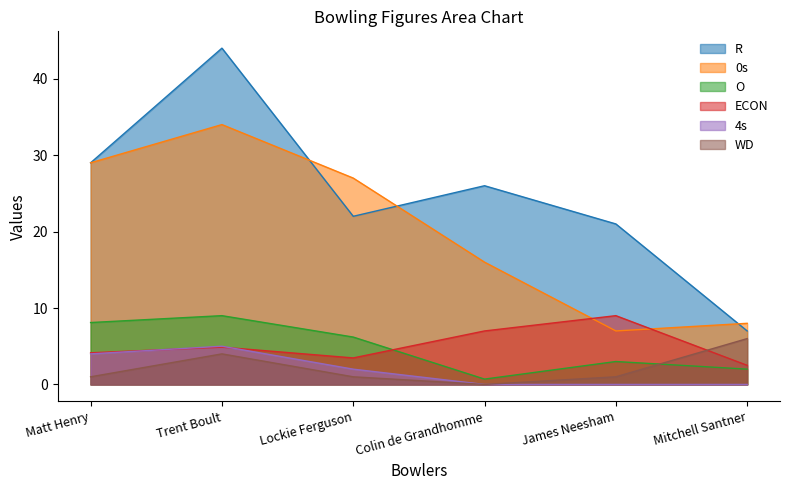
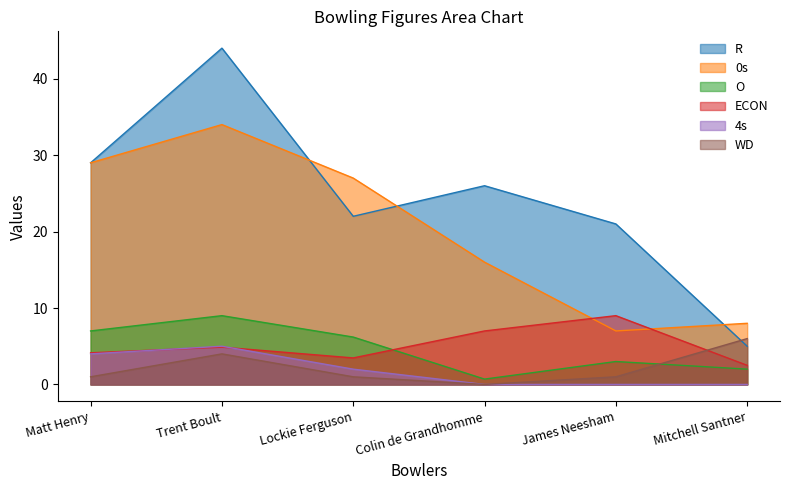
  {
    "R": {
      "Trent Boult": 44,
      "Lockie Ferguson": 22,
      "Colin de Grandhomme": 26,
      "James Neesham": 21,
-     "Mitchell Santner": 7
+     "Mitchell Santner": 5
    },
    "0s": {
      "Trent Boult": 34,
      "Lockie Ferguson": 27,
      "Colin de Grandhomme": 16,
      "James Neesham": 7,
      "Mitchell Santner": 8
    },
    "O": {
-     "Matt Henry": 8,
+     "Matt Henry": 7,
      "Trent Boult": 9,
      "Lockie Ferguson": 6,
      "Colin de Grandhomme": 1,
      "James Neesham": 3,
      "Mitchell Santner": 2
    },
    "ECON": {
      "Lockie Ferguson": 3,
      "Colin de Grandhomme": 7,
      "James Neesham": 9,
      "Mitchell Santner": 3
    },
    "4s": {
      "Lockie Ferguson": 2,
      "James Neesham": 0,
      "Mitchell Santner": 0
    },
    "WD": {
      "Matt Henry": 1,
      "Trent Boult": 4,
      "Lockie Ferguson": 1,
      "James Neesham": 1,
      "Mitchell Santner": 6
    }
  }
